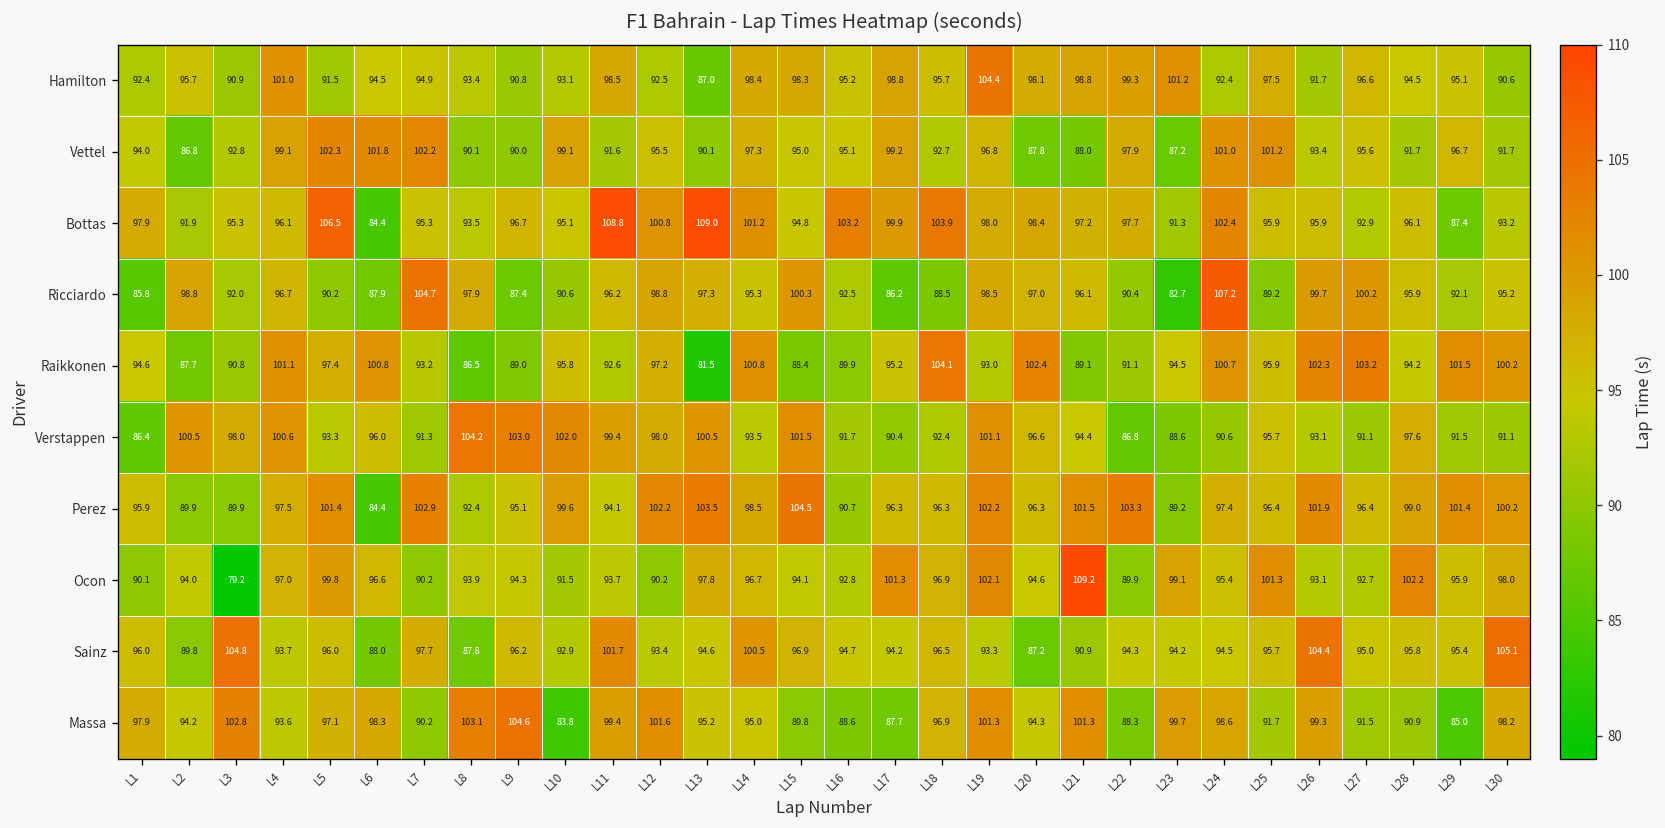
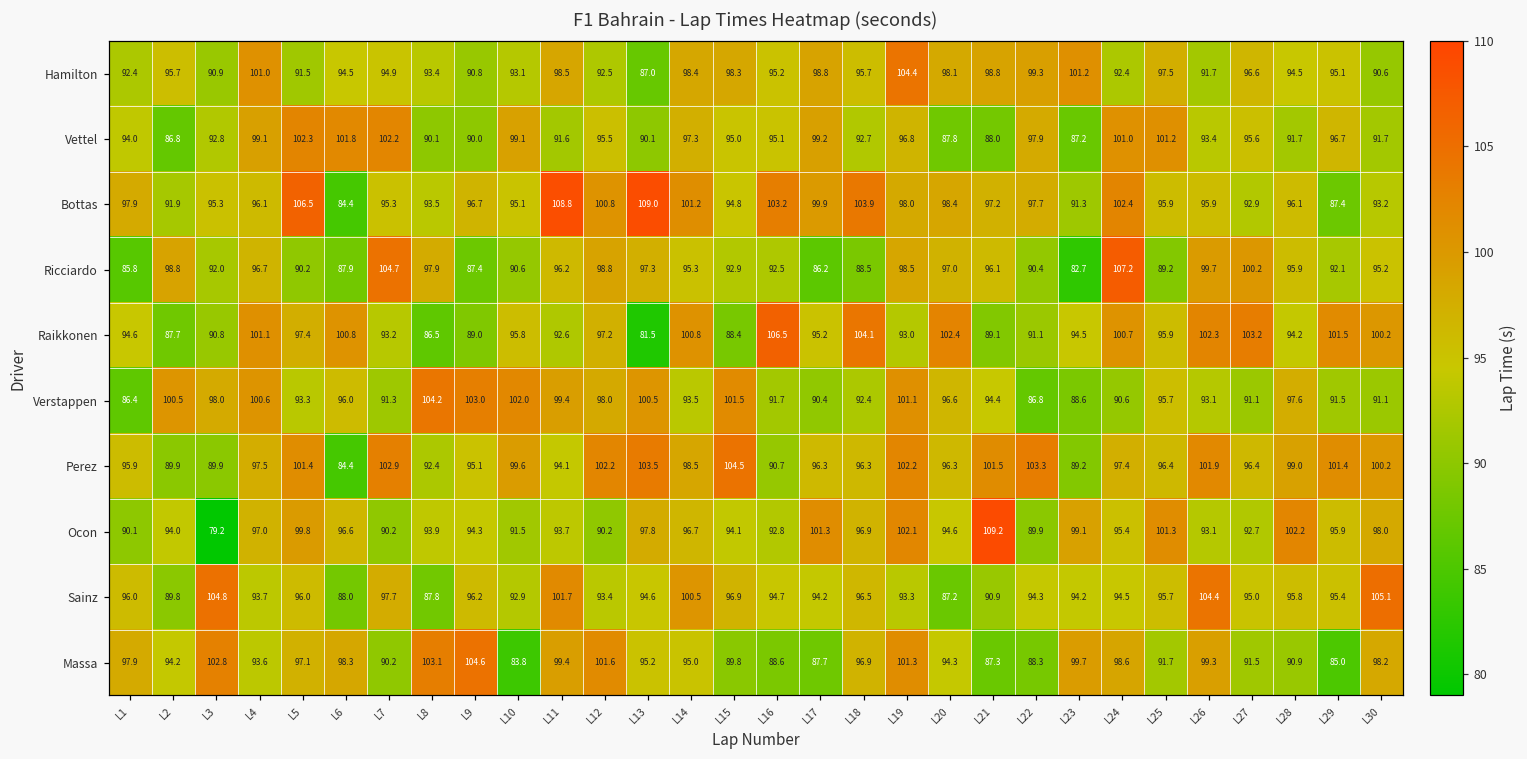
  {
    "Ricciardo": {
      "L1": 85.8,
      "L2": 98.8,
      "L3": 92.0,
      "L4": 96.7,
      "L5": 90.2,
      "L6": 87.9,
      "L7": 104.7,
      "L8": 97.9,
      "L9": 87.4,
      "L10": 90.6,
      "L11": 96.2,
      "L12": 98.8,
      "L13": 97.3,
      "L14": 95.3,
-     "L15": 100.3,
+     "L15": 92.9,
      "L16": 92.5,
      "L17": 86.2,
      "L18": 88.5,
      "L19": 98.5,
      "L20": 97.0,
      "L21": 96.1,
      "L22": 90.4,
      "L23": 82.7,
      "L24": 107.2,
      "L25": 89.2,
      "L26": 99.7,
      "L27": 100.2,
      "L28": 95.9,
      "L29": 92.1,
      "L30": 95.2
    },
    "Raikkonen": {
      "L1": 94.6,
      "L2": 87.7,
      "L3": 90.8,
      "L4": 101.1,
      "L5": 97.4,
      "L6": 100.8,
      "L7": 93.2,
      "L8": 86.5,
      "L9": 89.0,
      "L10": 95.8,
      "L11": 92.6,
      "L12": 97.2,
      "L13": 81.5,
      "L14": 100.8,
      "L15": 88.4,
-     "L16": 89.9,
+     "L16": 106.5,
      "L17": 95.2,
      "L18": 104.1,
      "L19": 93.0,
      "L20": 102.4,
      "L21": 89.1,
      "L22": 91.1,
      "L23": 94.5,
      "L24": 100.7,
      "L25": 95.9,
      "L26": 102.3,
      "L27": 103.2,
      "L28": 94.2,
      "L29": 101.5,
      "L30": 100.2
    },
    "Massa": {
      "L1": 97.9,
      "L2": 94.2,
      "L3": 102.8,
      "L4": 93.6,
      "L5": 97.1,
      "L6": 98.3,
      "L7": 90.2,
      "L8": 103.1,
      "L9": 104.6,
      "L10": 83.8,
      "L11": 99.4,
      "L12": 101.6,
      "L13": 95.2,
      "L14": 95.0,
      "L15": 89.8,
      "L16": 88.6,
      "L17": 87.7,
      "L18": 96.9,
      "L19": 101.3,
      "L20": 94.3,
-     "L21": 101.3,
+     "L21": 87.3,
      "L22": 88.3,
      "L23": 99.7,
      "L24": 98.6,
      "L25": 91.7,
      "L26": 99.3,
      "L27": 91.5,
      "L28": 90.9,
      "L29": 85.0,
      "L30": 98.2
    }
  }
